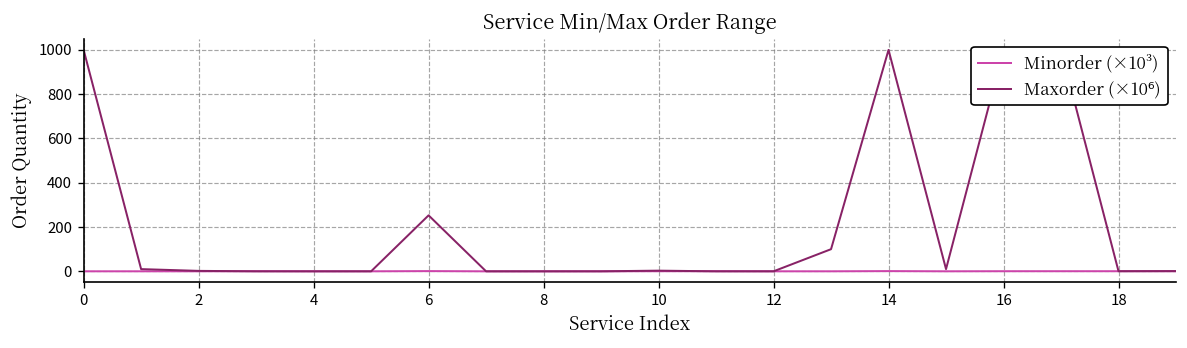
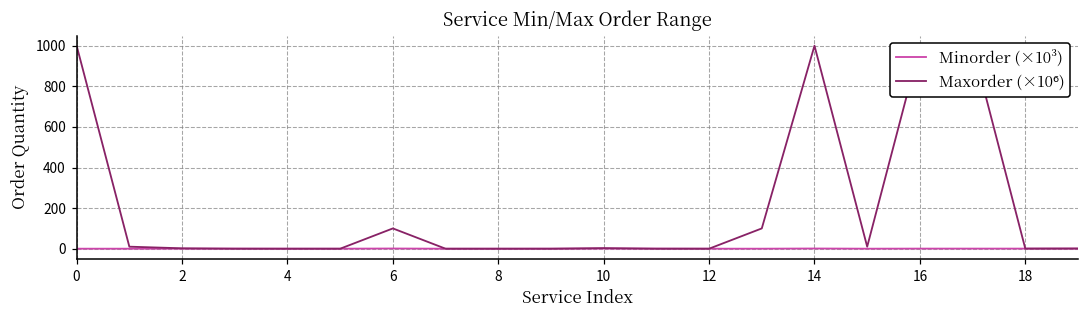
  {
    "Minorder (×10³)": {
      "0": 0,
      "6": 0,
      "14": 0,
      "16": 0
    },
    "Maxorder (×10⁶)": {
      "0": 1000,
-     "6": 250,
+     "6": 100,
      "14": 1000
    }
  }
